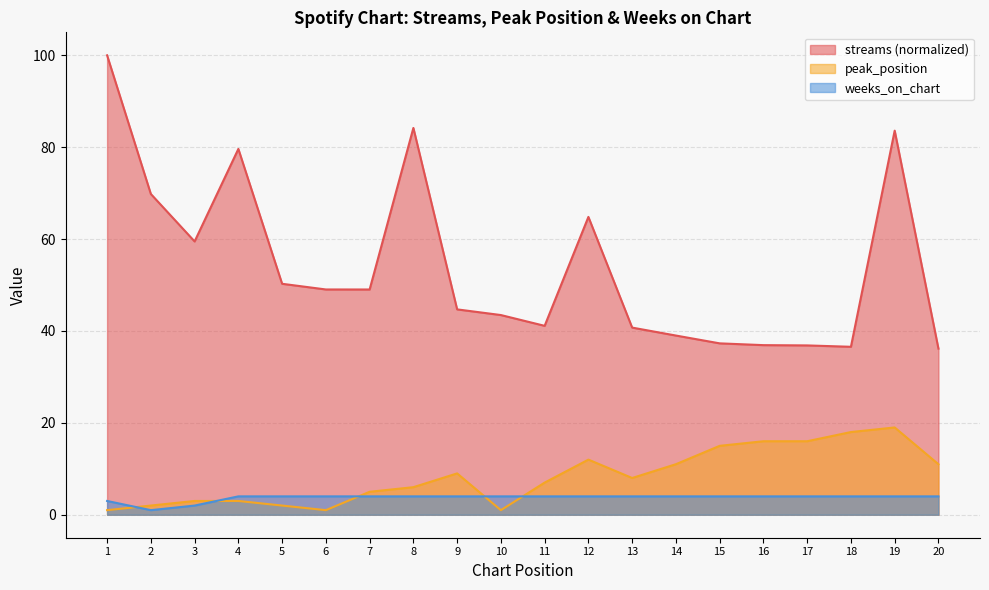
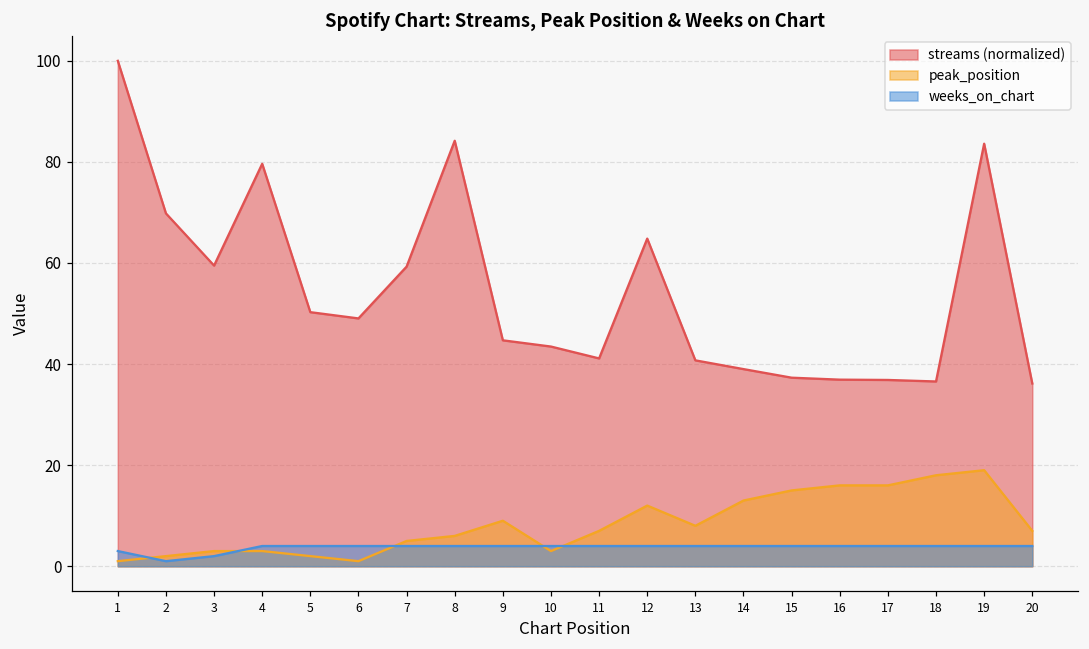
  {
    "streams (normalized)": {
      "1": 100,
      "2": 70,
      "3": 59,
      "4": 80,
      "5": 50,
      "6": 49,
-     "7": 49,
+     "7": 59,
      "8": 84,
      "9": 45,
      "10": 43,
      "11": 41,
      "12": 65,
      "13": 41,
      "14": 39,
      "15": 37,
      "16": 37,
      "17": 37,
      "18": 37,
      "19": 84,
      "20": 36
    },
    "peak_position": {
      "1": 1,
      "2": 2,
      "3": 3,
      "4": 3,
      "5": 2,
      "6": 1,
      "7": 5,
      "8": 6,
      "9": 9,
-     "10": 1,
+     "10": 3,
      "11": 7,
      "12": 12,
      "13": 8,
-     "14": 11,
+     "14": 13,
      "15": 15,
      "16": 16,
      "17": 16,
      "18": 18,
      "19": 19,
-     "20": 11
+     "20": 7
    },
    "weeks_on_chart": {
      "1": 3,
      "2": 1,
      "3": 2,
      "4": 4,
      "5": 4,
      "6": 4,
      "7": 4,
      "8": 4,
      "9": 4,
      "10": 4,
      "11": 4,
      "12": 4,
      "13": 4,
      "14": 4,
      "15": 4,
      "16": 4,
      "17": 4,
      "18": 4,
      "19": 4,
      "20": 4
    }
  }
